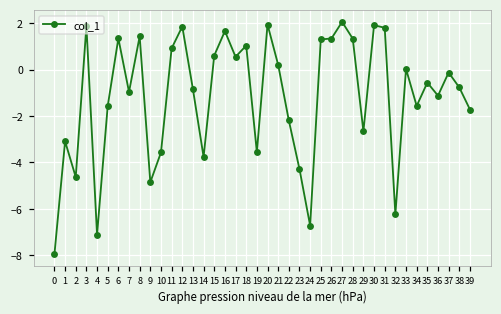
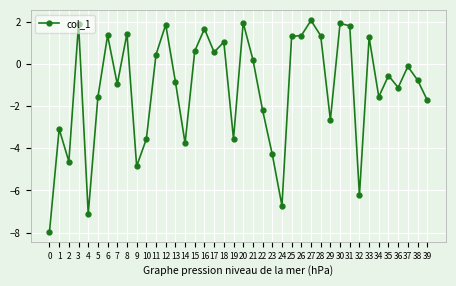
  {
    "0": -7.9,
    "1": -3.1,
    "2": -4.6,
    "4": -7.1,
    "5": -1.6,
    "6": 1.3,
    "7": -1.0,
    "8": 1.4,
    "9": -4.8,
    "10": -3.6,
-   "11": 0.9,
+   "11": 0.4,
    "12": 1.9,
    "13": -0.8,
    "14": -3.8,
    "15": 0.6,
    "16": 1.7,
    "17": 0.6,
    "18": 1.0,
    "19": -3.6,
    "20": 1.9,
    "21": 0.2,
    "22": -2.2,
    "23": -4.3,
    "24": -6.7,
    "25": 1.3,
    "26": 1.3,
    "27": 2.1,
    "28": 1.3,
    "29": -2.7,
    "30": 1.9,
    "31": 1.8,
    "32": -6.2,
-   "33": 0.0,
+   "33": 1.3,
    "34": -1.6,
    "35": -0.6,
    "36": -1.1,
    "37": -0.1,
    "38": -0.8,
    "39": -1.7
  }
